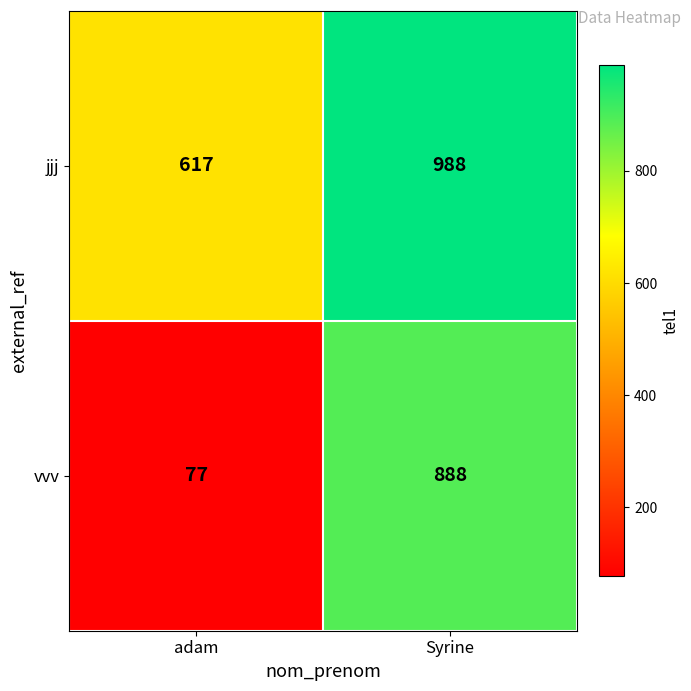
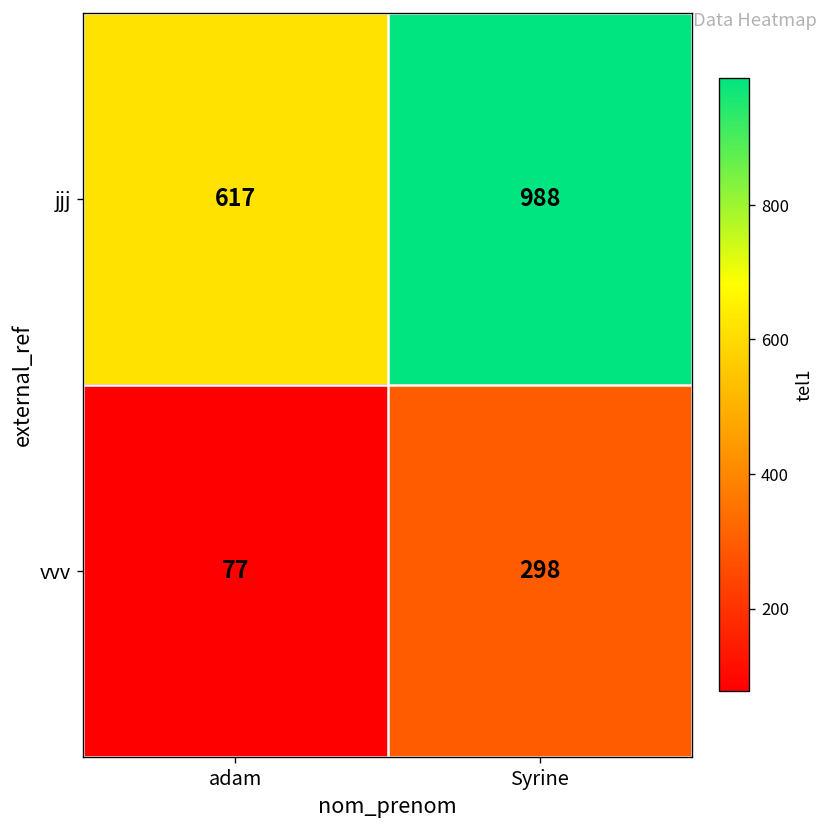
  {
    "jjj": {
      "adam": 617,
      "Syrine": 988
    },
    "vvv": {
      "adam": 77,
-     "Syrine": 888
+     "Syrine": 298
    }
  }
